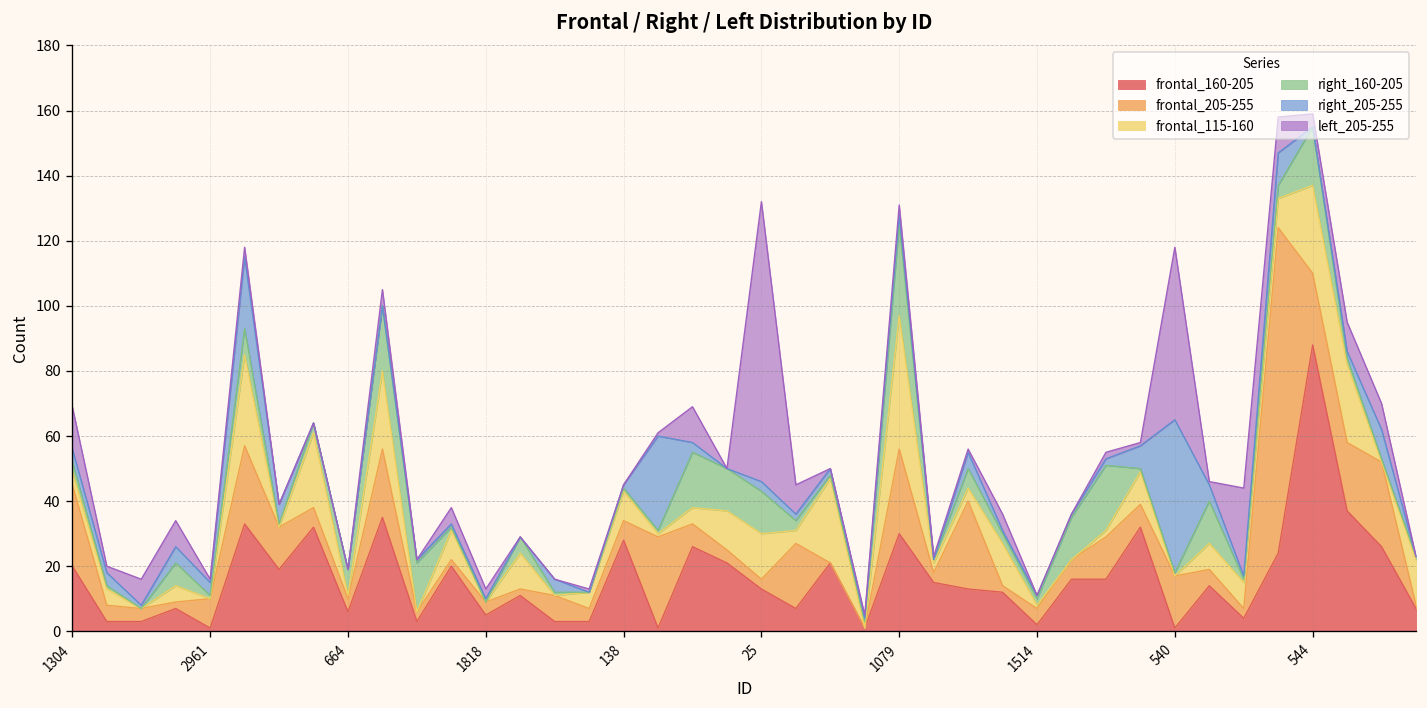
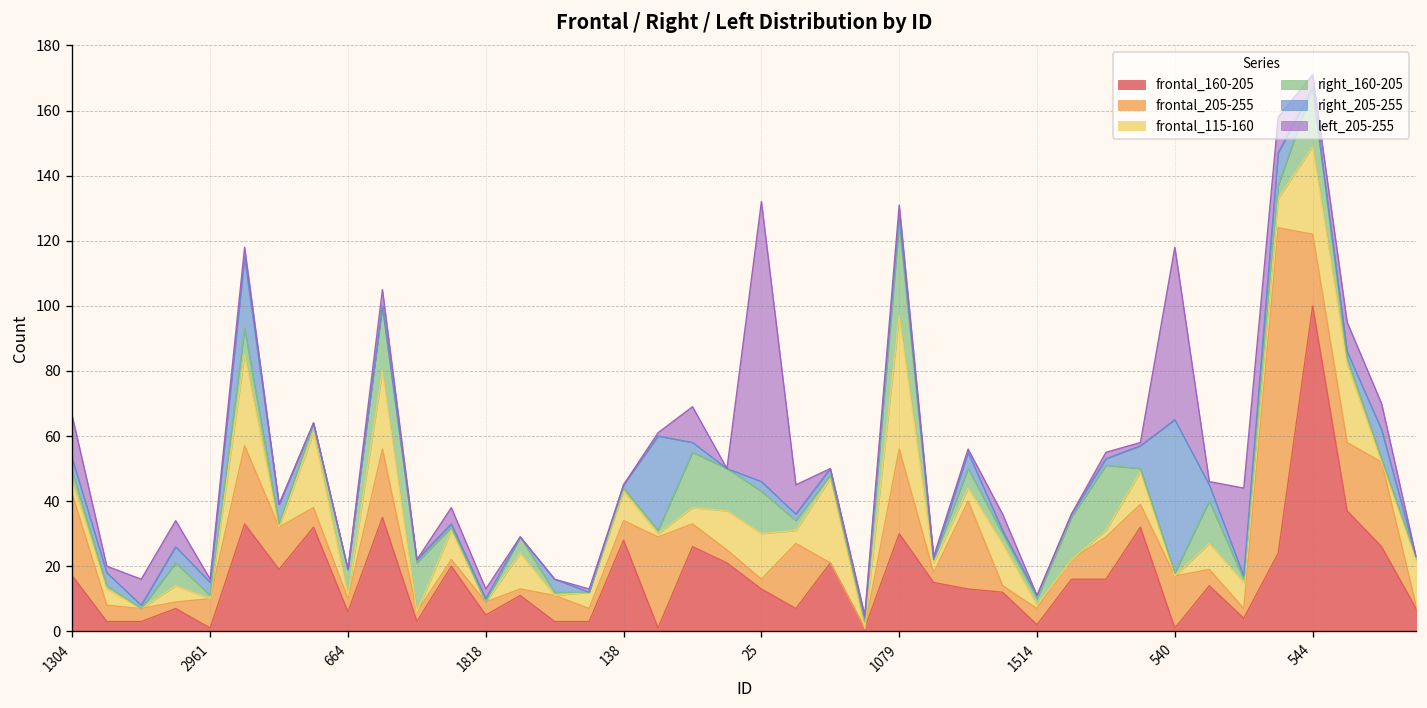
  {
    "frontal_160-205": {
-     "1304": 20,
+     "1304": 17,
      "2961": 1,
      "664": 6,
      "1818": 5,
      "138": 28,
      "25": 13,
      "1079": 30,
      "1514": 2,
      "540": 1,
-     "544": 88
+     "544": 100
    },
    "right_160-205": {
      "1304": 3,
      "2961": 1,
      "138": 1,
      "25": 13,
      "1079": 28,
      "1514": 2,
      "540": 1
    },
    "right_205-255": {
      "1304": 4,
      "2961": 4,
      "1818": 1,
      "25": 3,
      "1079": 3,
      "540": 47
    },
    "left_205-255": {
      "1304": 13,
      "2961": 1,
      "1818": 3,
      "25": 86,
      "1079": 3,
      "540": 53
    }
  }
